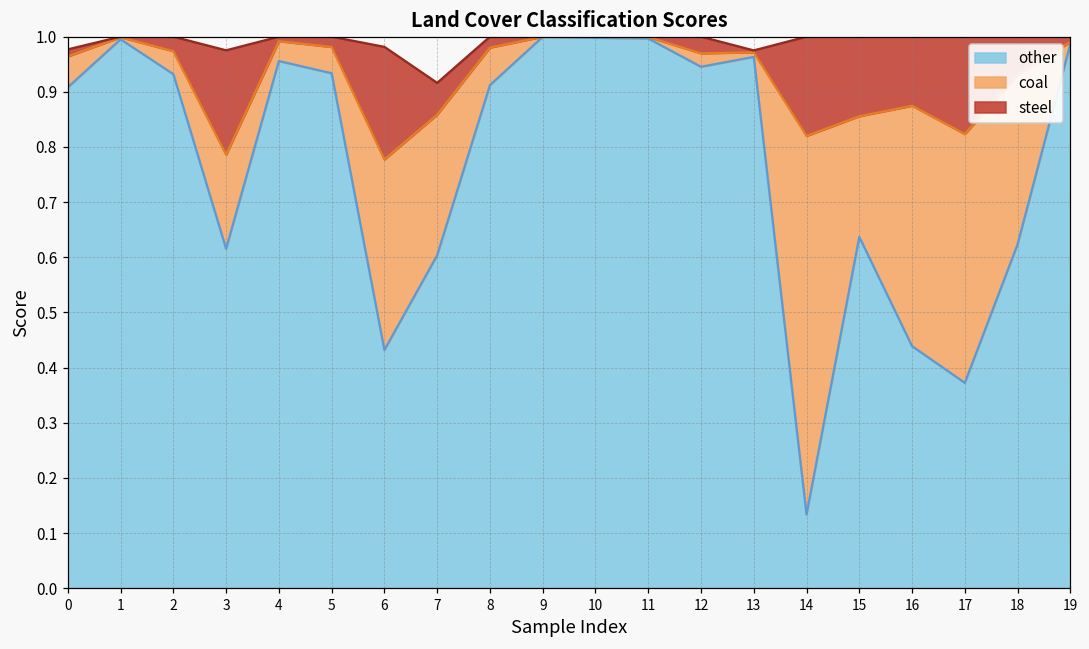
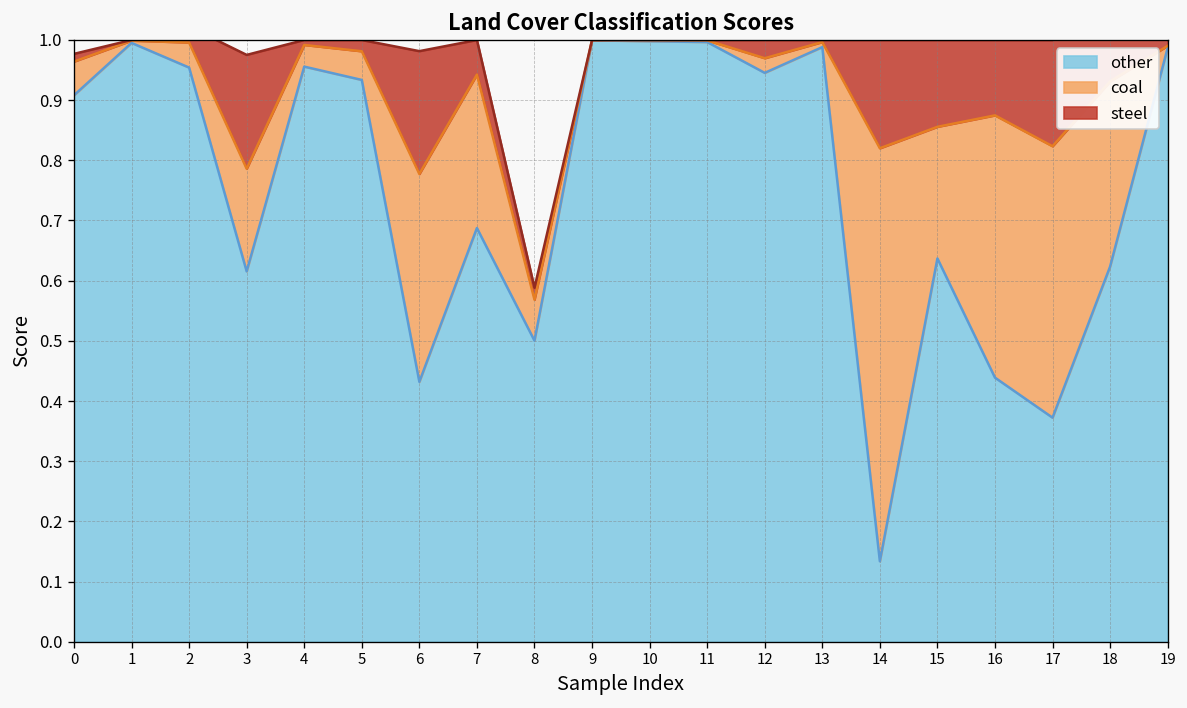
  {
    "other": {
      "0": 0.91,
-     "2": 0.93,
+     "2": 0.95,
      "3": 0.62,
      "4": 0.96,
      "5": 0.93,
      "6": 0.43,
-     "7": 0.60,
-     "8": 0.91,
+     "7": 0.69,
+     "8": 0.50,
      "12": 0.95,
-     "13": 0.96,
+     "13": 0.99,
      "14": 0.13,
      "15": 0.64,
      "16": 0.44,
      "17": 0.37,
      "18": 0.62
    },
    "coal": {
      "0": 0.06,
      "2": 0.04,
      "3": 0.17,
      "4": 0.04,
      "5": 0.05,
      "6": 0.35,
      "7": 0.25,
      "8": 0.07,
      "12": 0.02,
      "14": 0.69,
      "15": 0.22,
      "16": 0.44,
      "17": 0.45
    },
    "steel": {
      "0": 0.01,
      "3": 0.19,
      "4": 0.01,
      "5": 0.02,
      "6": 0.20,
      "7": 0.06,
      "8": 0.02,
      "12": 0.03,
      "14": 0.18,
      "15": 0.14,
      "16": 0.13,
      "17": 0.18,
      "19": 0.01
    }
  }
